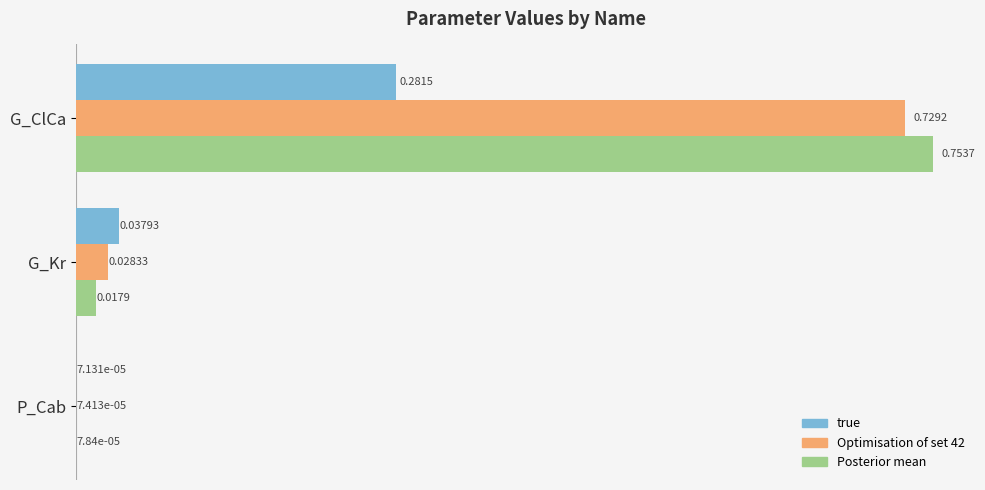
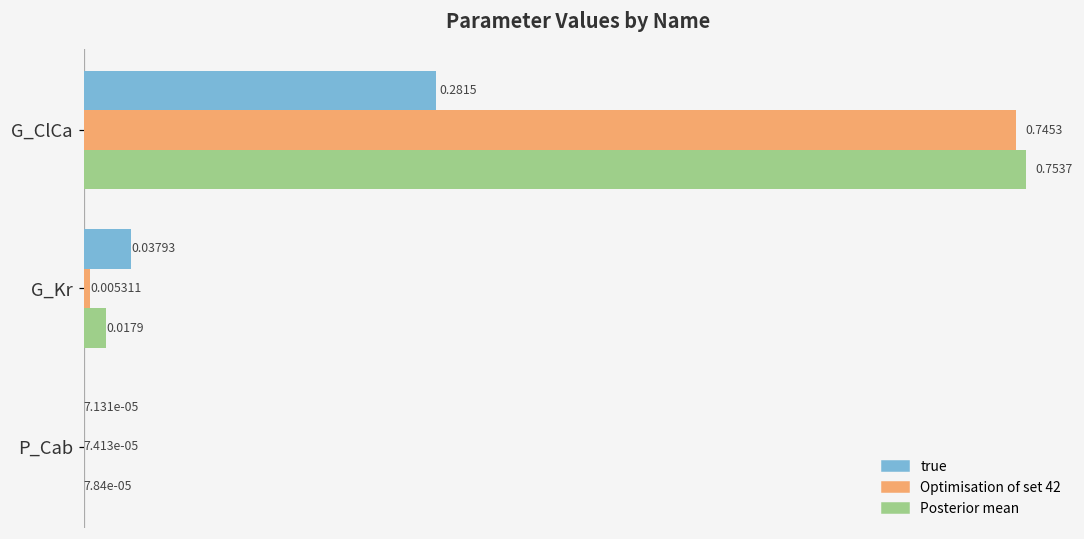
  {
    "true": {
      "G_ClCa": "0.2815",
      "G_Kr": "0.03793",
      "P_Cab": "7.131e-05"
    },
    "Optimisation of set 42": {
-     "G_ClCa": "0.7292",
-     "G_Kr": "0.02833",
+     "G_ClCa": "0.7453",
+     "G_Kr": "0.005311",
      "P_Cab": "7.413e-05"
    },
    "Posterior mean": {
      "G_ClCa": "0.7537",
      "G_Kr": "0.0179",
      "P_Cab": "7.84e-05"
    }
  }
